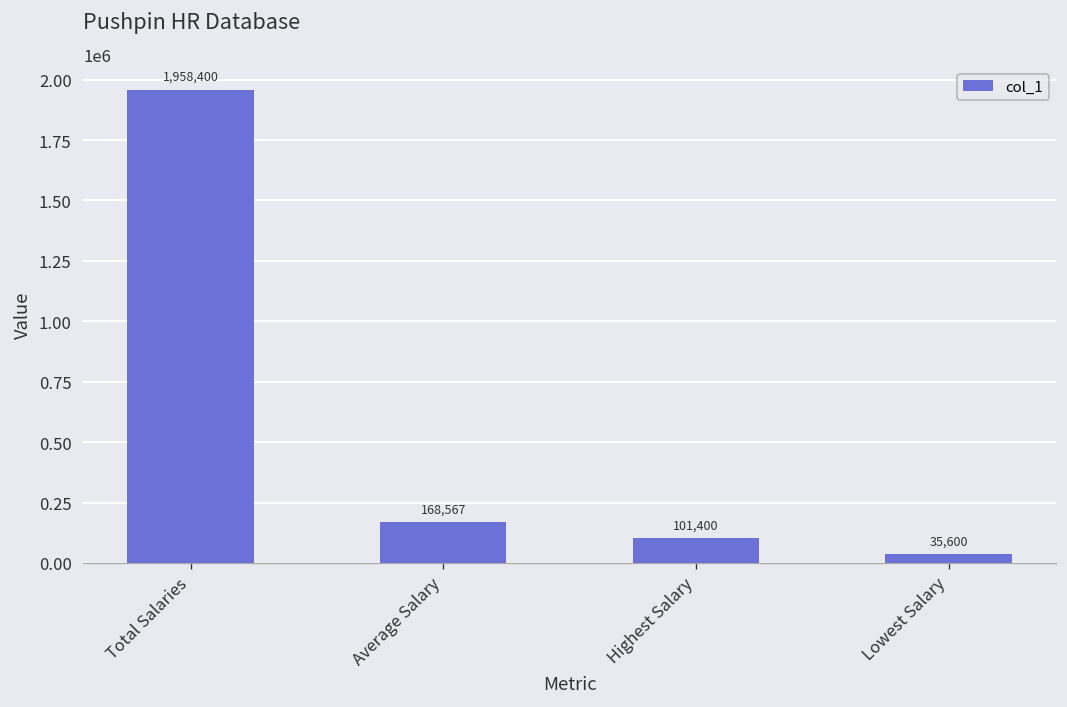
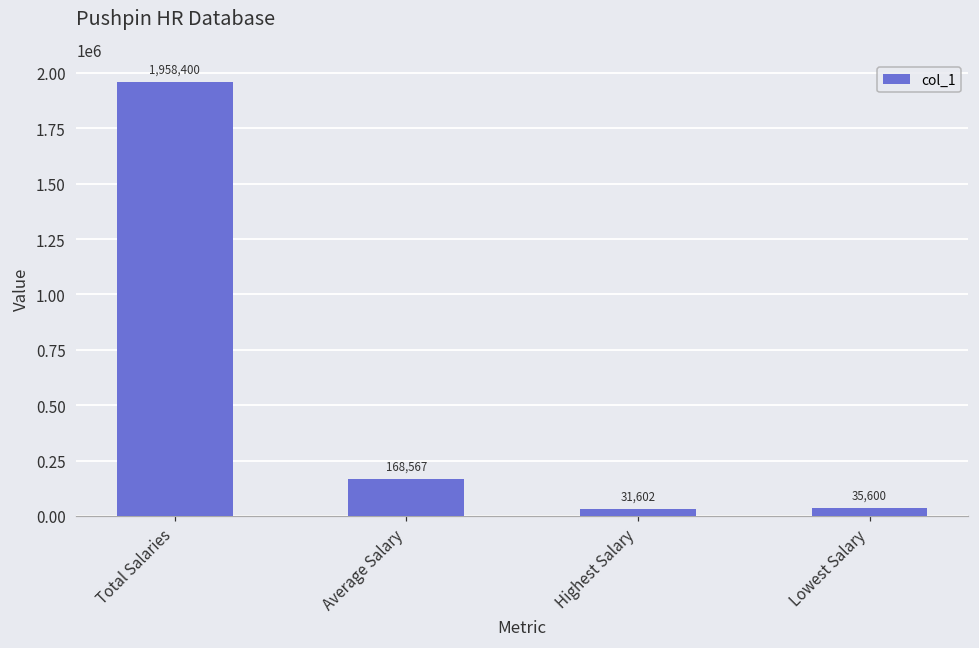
  {
    "Total Salaries": "1,958,400",
    "Average Salary": "168,567",
-   "Highest Salary": "101,400",
+   "Highest Salary": "31,602",
    "Lowest Salary": "35,600"
  }
